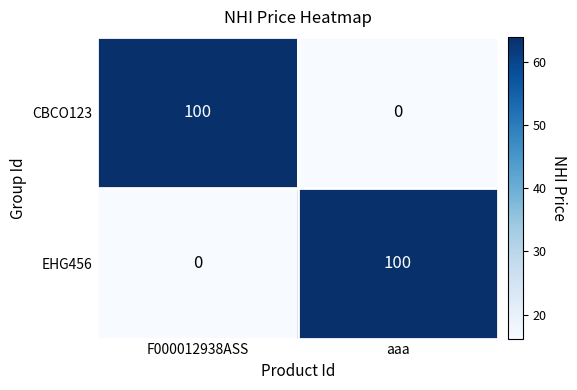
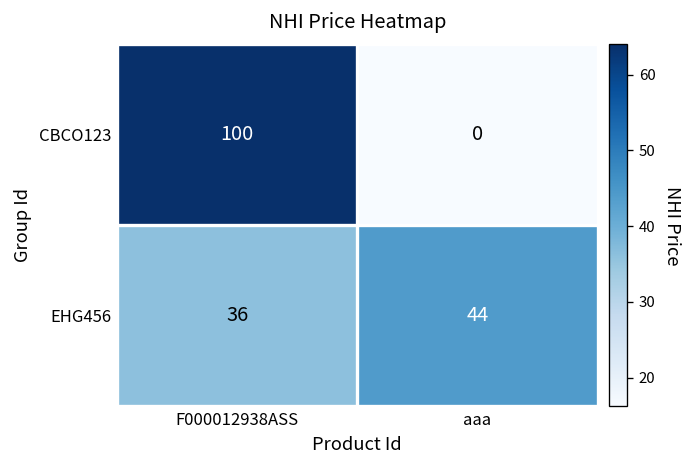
  {
    "CBCO123": {
      "F000012938ASS": 100,
      "aaa": 0
    },
    "EHG456": {
-     "F000012938ASS": 0,
-     "aaa": 100
+     "F000012938ASS": 36,
+     "aaa": 44
    }
  }
